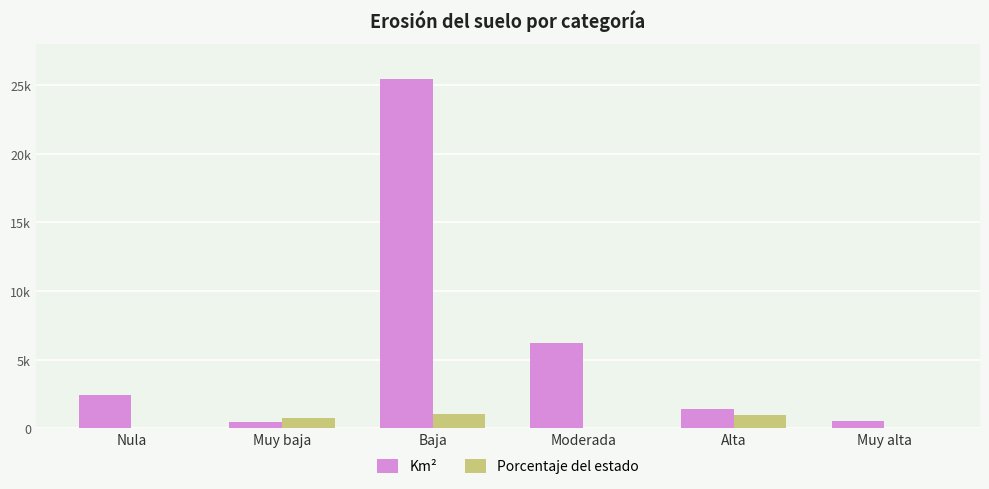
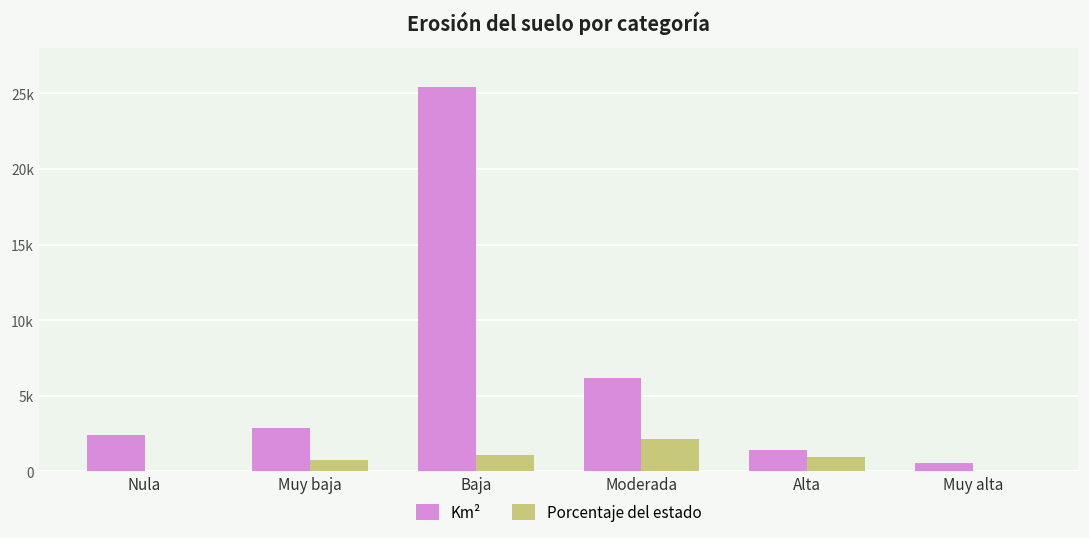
  {
    "Km²": {
      "Nula": 2400,
-     "Muy baja": 500,
+     "Muy baja": 2900,
      "Baja": 25400,
      "Moderada": 6200,
      "Alta": 1400,
      "Muy alta": 500
    },
    "Porcentaje del estado": {
      "Muy baja": 800,
      "Baja": 1100,
-     "Moderada": 0,
+     "Moderada": 2100,
      "Alta": 900
    }
  }
